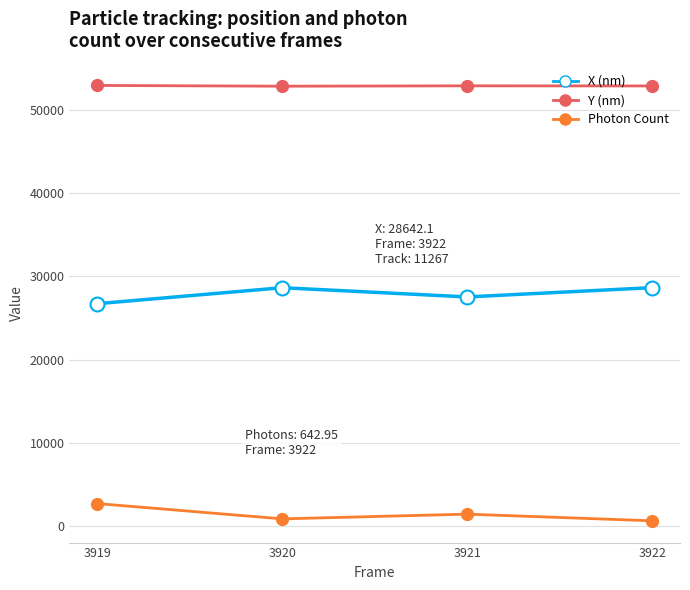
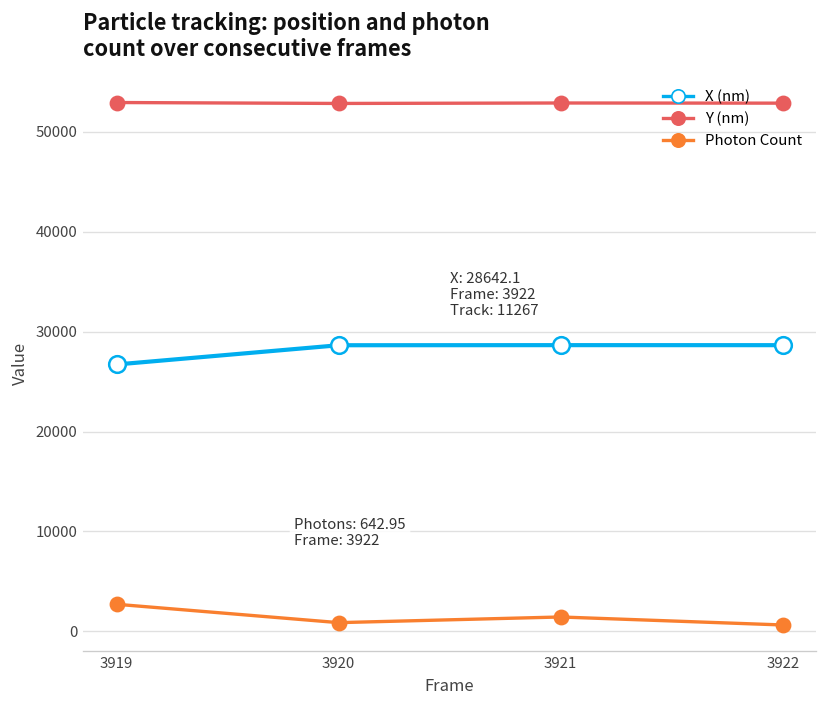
  {
    "X (nm)": {
      "3919": 27000,
      "3920": 29000,
-     "3921": 28000,
+     "3921": 29000,
      "3922": 29000
    }
  }
